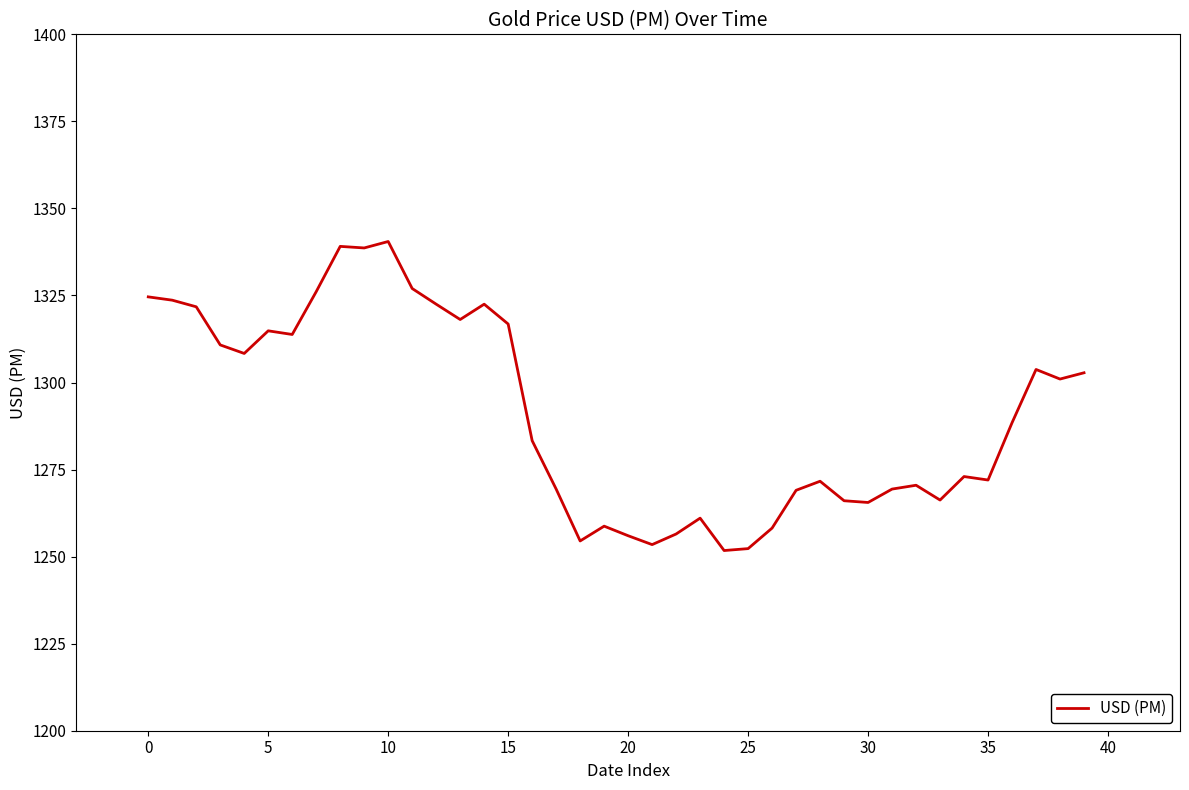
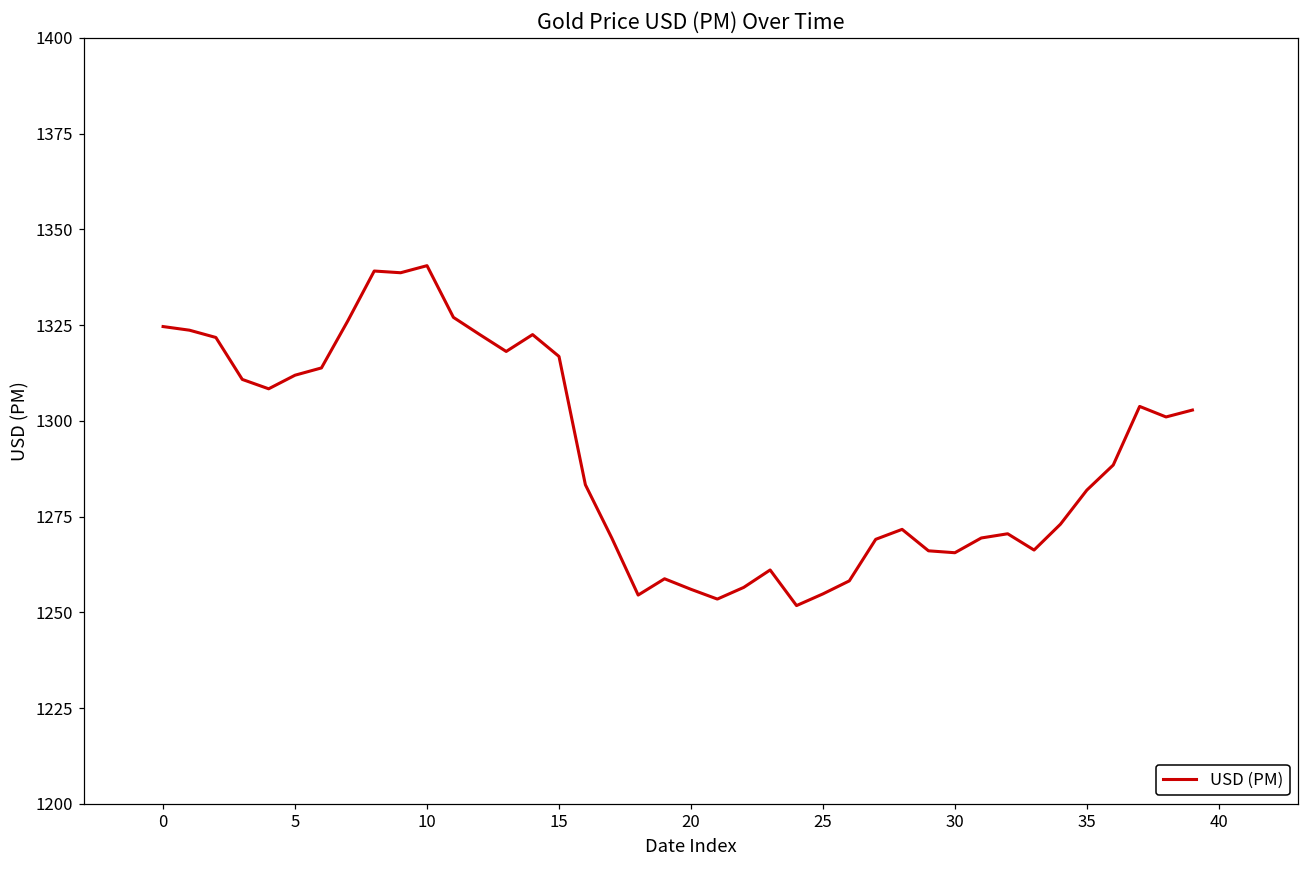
  {
    "0": 1325,
-   "5": 1315,
+   "5": 1312,
    "10": 1341,
    "15": 1317,
    "20": 1256,
-   "25": 1252,
+   "25": 1255,
    "30": 1266,
-   "35": 1272
+   "35": 1282
  }
